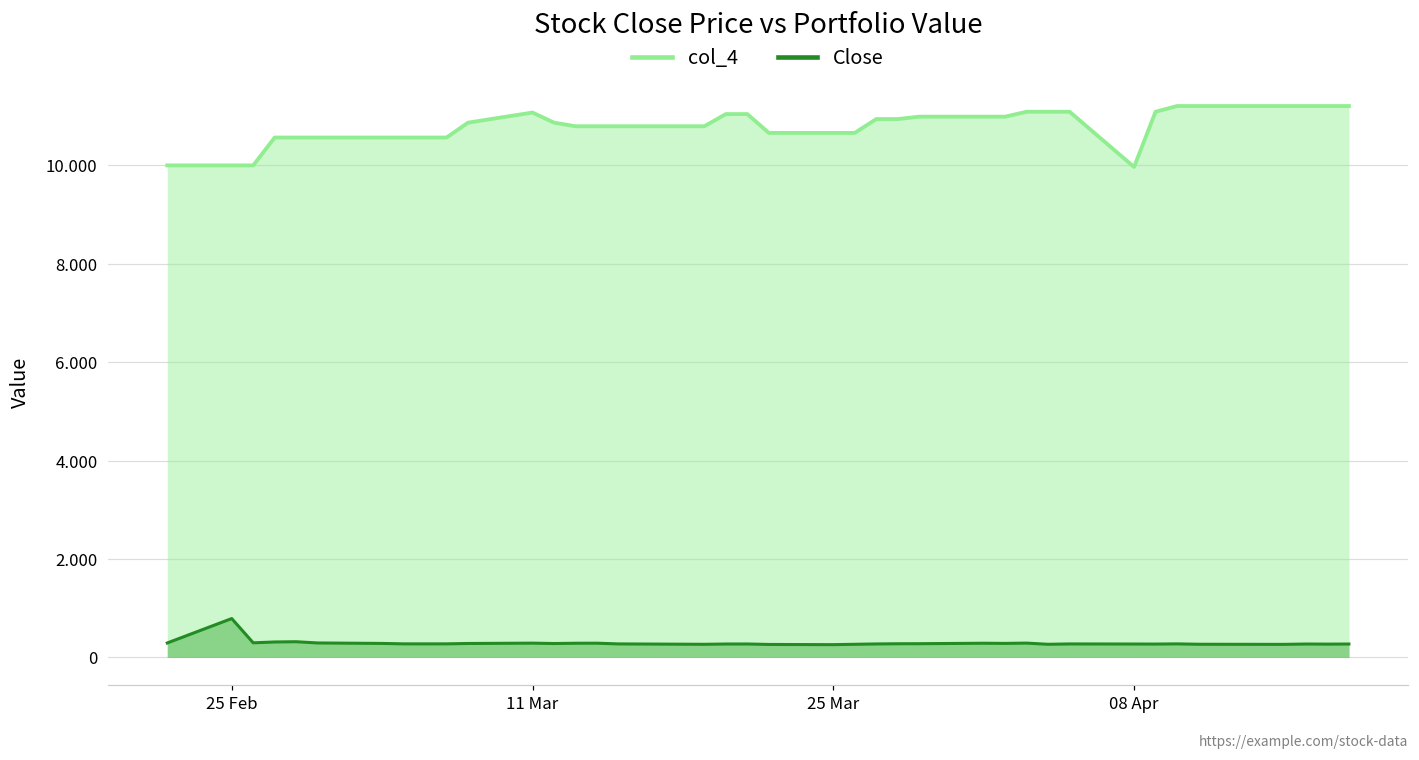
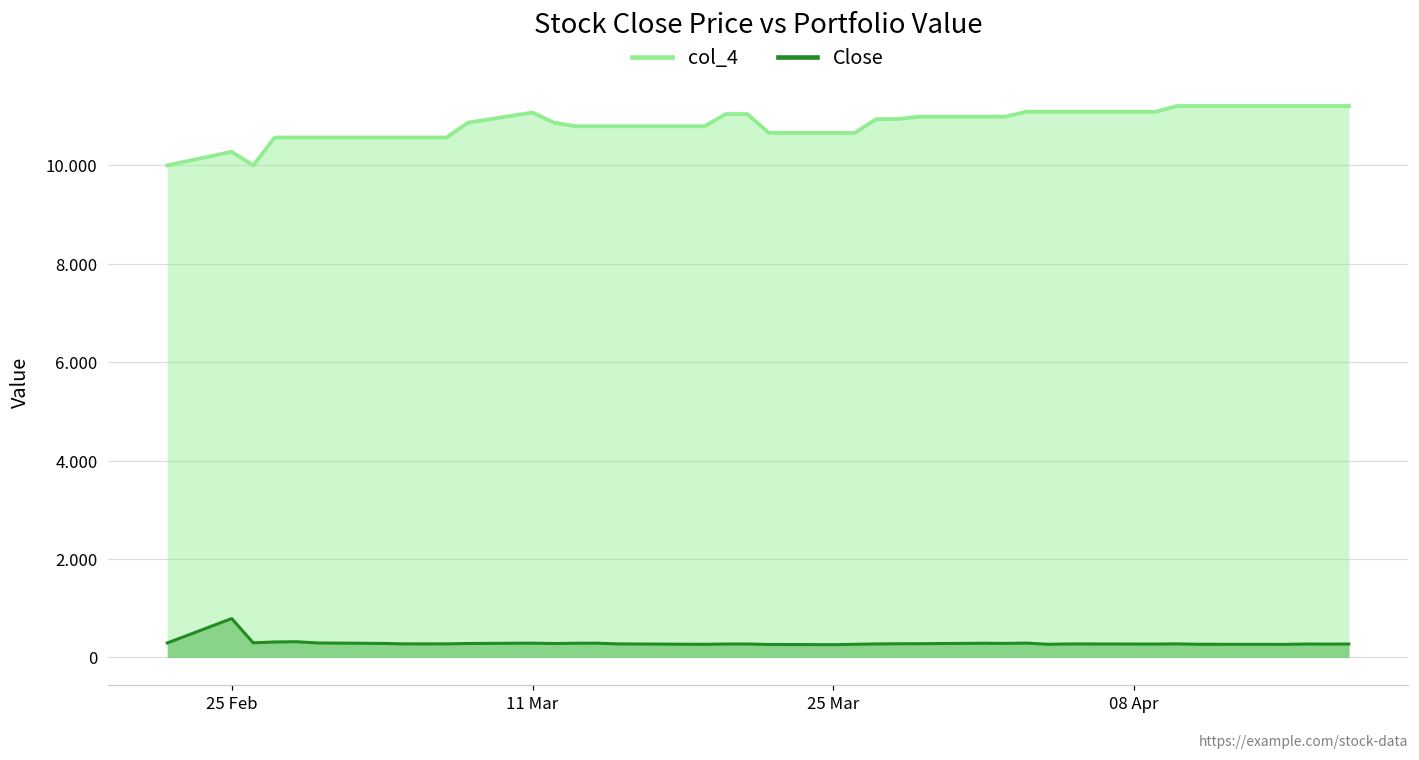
  {
    "Close": {
      "25 Feb": 0.8,
      "11 Mar": 0.3,
      "25 Mar": 0.3,
      "08 Apr": 0.3
    },
    "col_4": {
-     "25 Feb": 10.0,
+     "25 Feb": 10.3,
      "11 Mar": 11.1,
      "25 Mar": 10.7,
-     "08 Apr": 10.0
+     "08 Apr": 11.1
    }
  }
